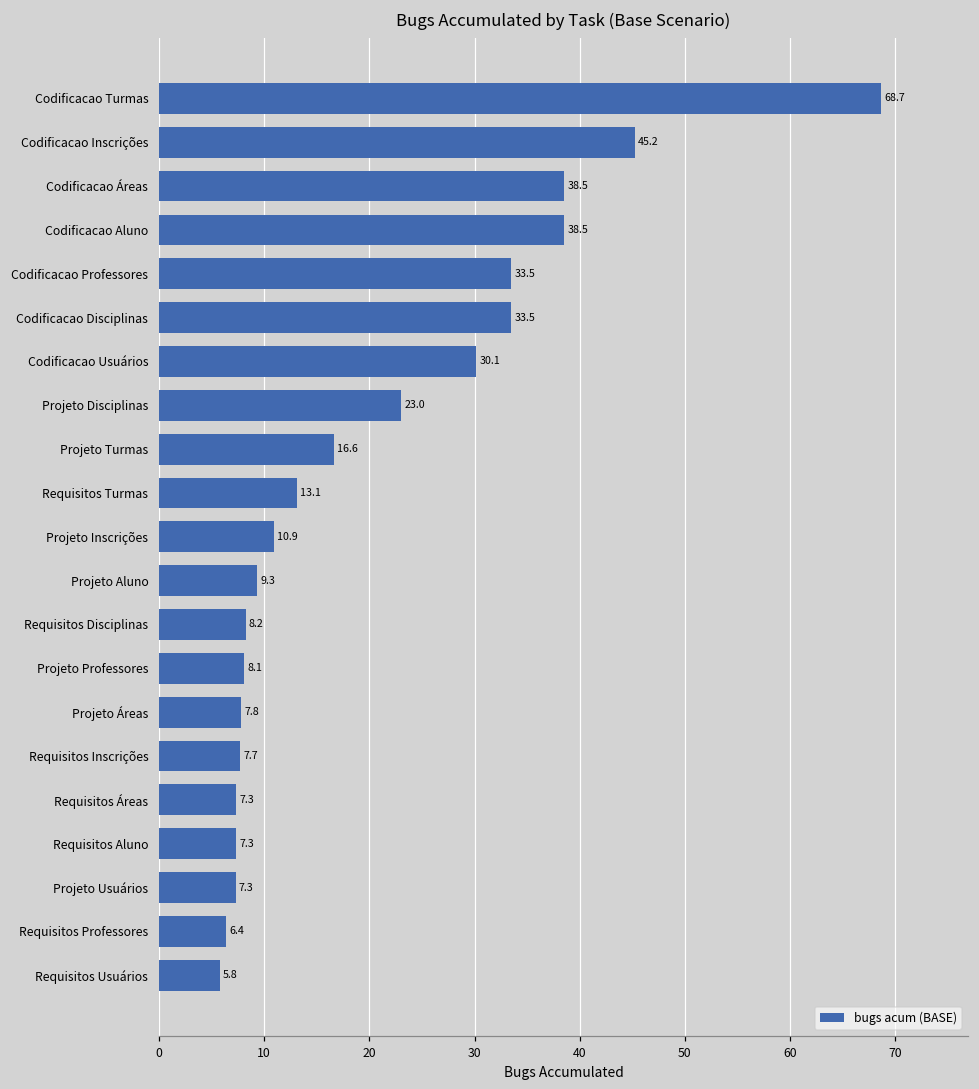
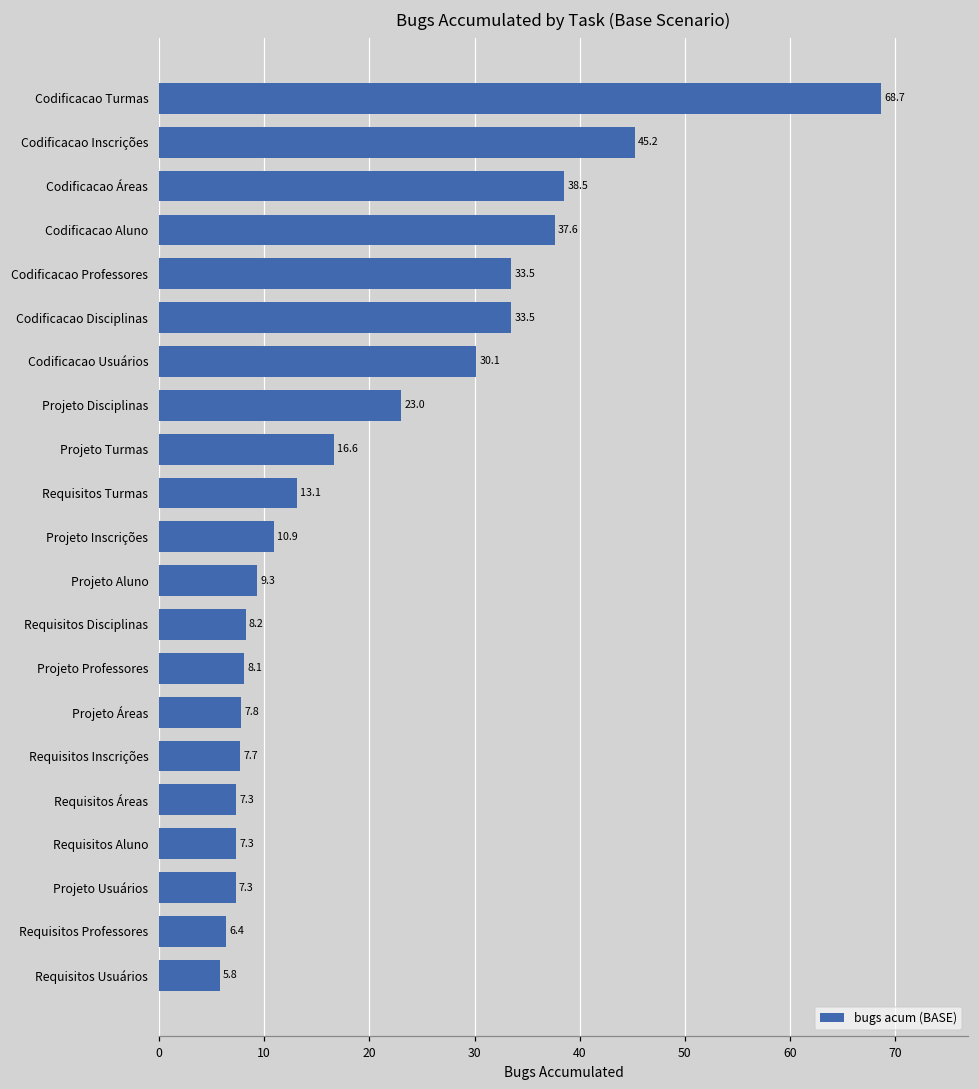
  {
    "Codificacao Turmas": 68.7,
    "Codificacao Inscrições": 45.2,
    "Codificacao Áreas": 38.5,
-   "Codificacao Aluno": 38.5,
+   "Codificacao Aluno": 37.6,
    "Codificacao Professores": 33.5,
    "Codificacao Disciplinas": 33.5,
    "Codificacao Usuários": 30.1,
    "Projeto Disciplinas": 23.0,
    "Projeto Turmas": 16.6,
    "Requisitos Turmas": 13.1,
    "Projeto Inscrições": 10.9,
    "Projeto Aluno": 9.3,
    "Requisitos Disciplinas": 8.2,
    "Projeto Professores": 8.1,
    "Projeto Áreas": 7.8,
    "Requisitos Inscrições": 7.7,
    "Requisitos Áreas": 7.3,
    "Requisitos Aluno": 7.3,
    "Projeto Usuários": 7.3,
    "Requisitos Professores": 6.4,
    "Requisitos Usuários": 5.8
  }
